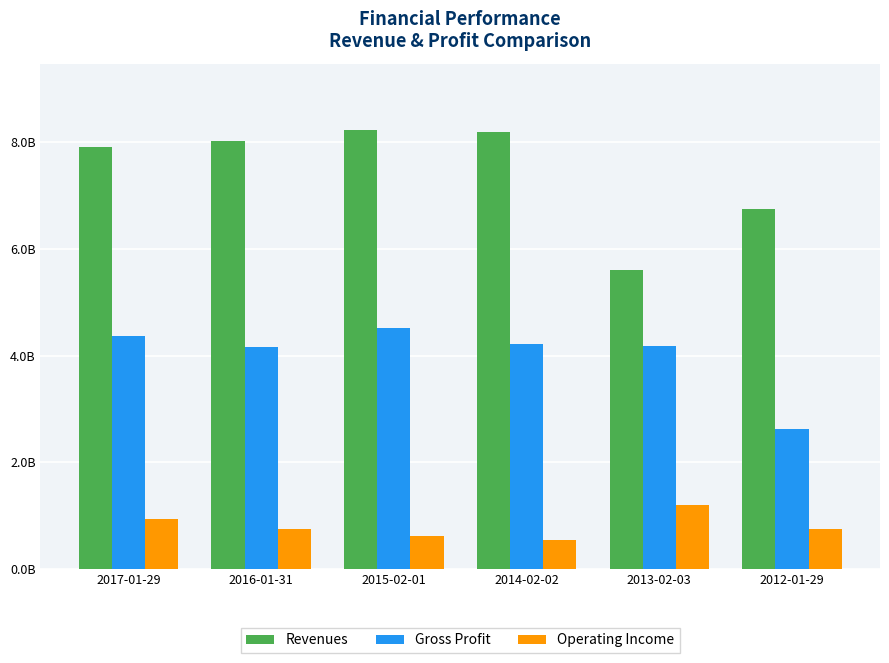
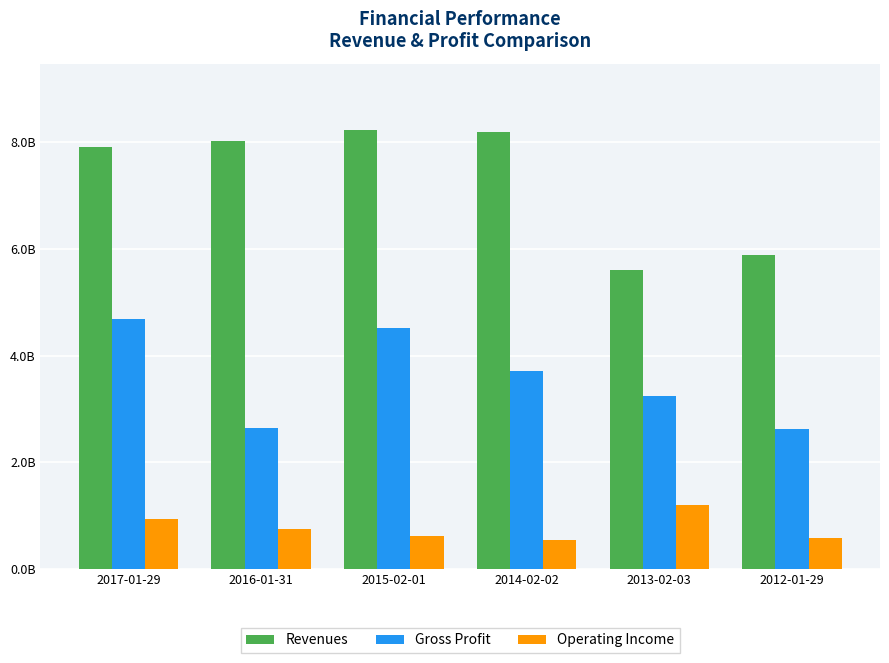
  {
    "Revenues": {
      "2017-01-29": 7900000000,
      "2016-01-31": 8000000000,
      "2015-02-01": 8200000000,
      "2014-02-02": 8200000000,
      "2013-02-03": 5600000000,
-     "2012-01-29": 6700000000
+     "2012-01-29": 5900000000
    },
    "Gross Profit": {
-     "2017-01-29": 4400000000,
-     "2016-01-31": 4200000000,
+     "2017-01-29": 4700000000,
+     "2016-01-31": 2600000000,
      "2015-02-01": 4500000000,
-     "2014-02-02": 4200000000,
-     "2013-02-03": 4200000000,
+     "2014-02-02": 3700000000,
+     "2013-02-03": 3200000000,
      "2012-01-29": 2600000000
    },
    "Operating Income": {
      "2017-01-29": 900000000,
      "2016-01-31": 700000000,
      "2015-02-01": 600000000,
      "2014-02-02": 500000000,
      "2013-02-03": 1200000000,
-     "2012-01-29": 700000000
+     "2012-01-29": 600000000
    }
  }
